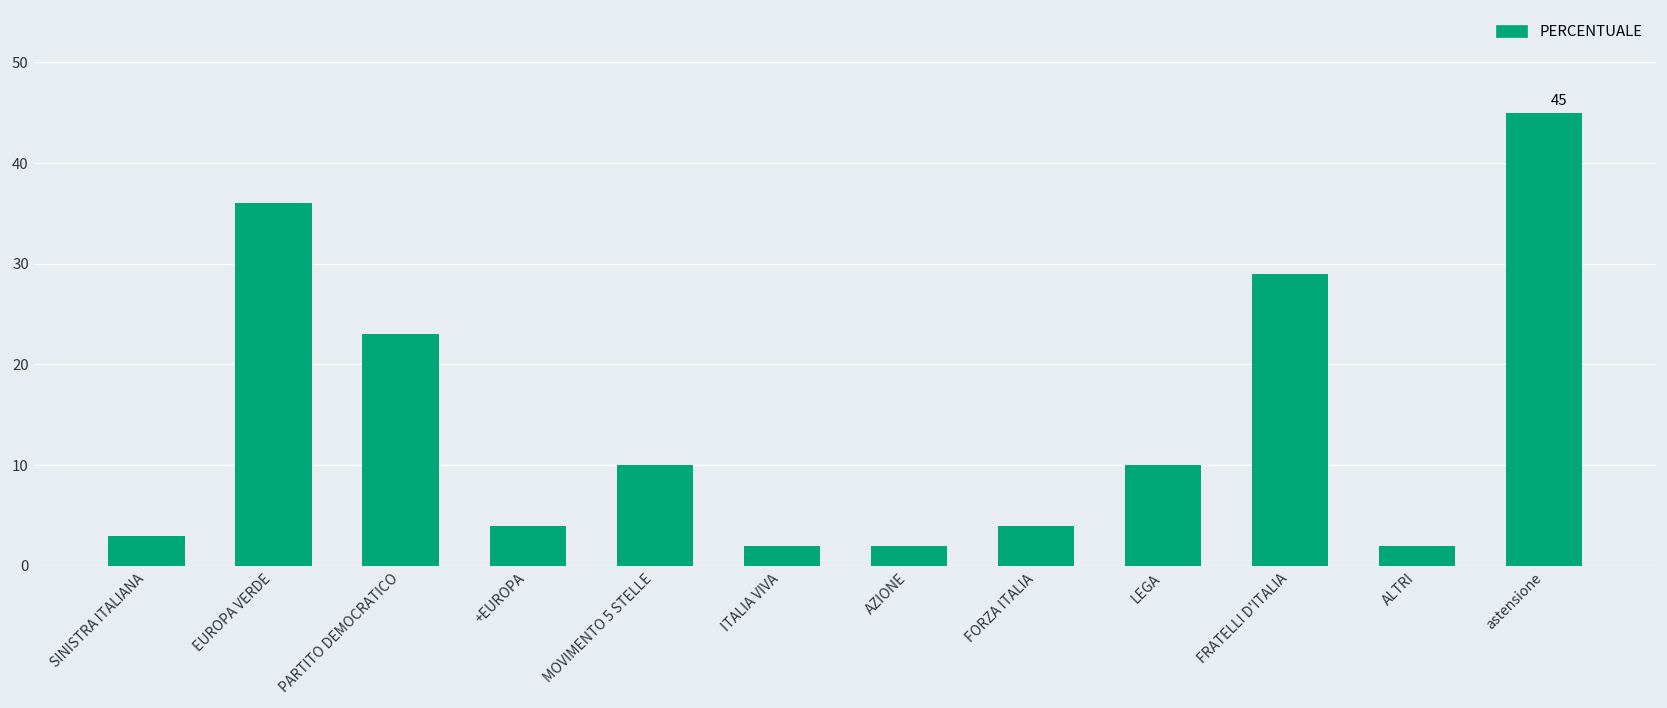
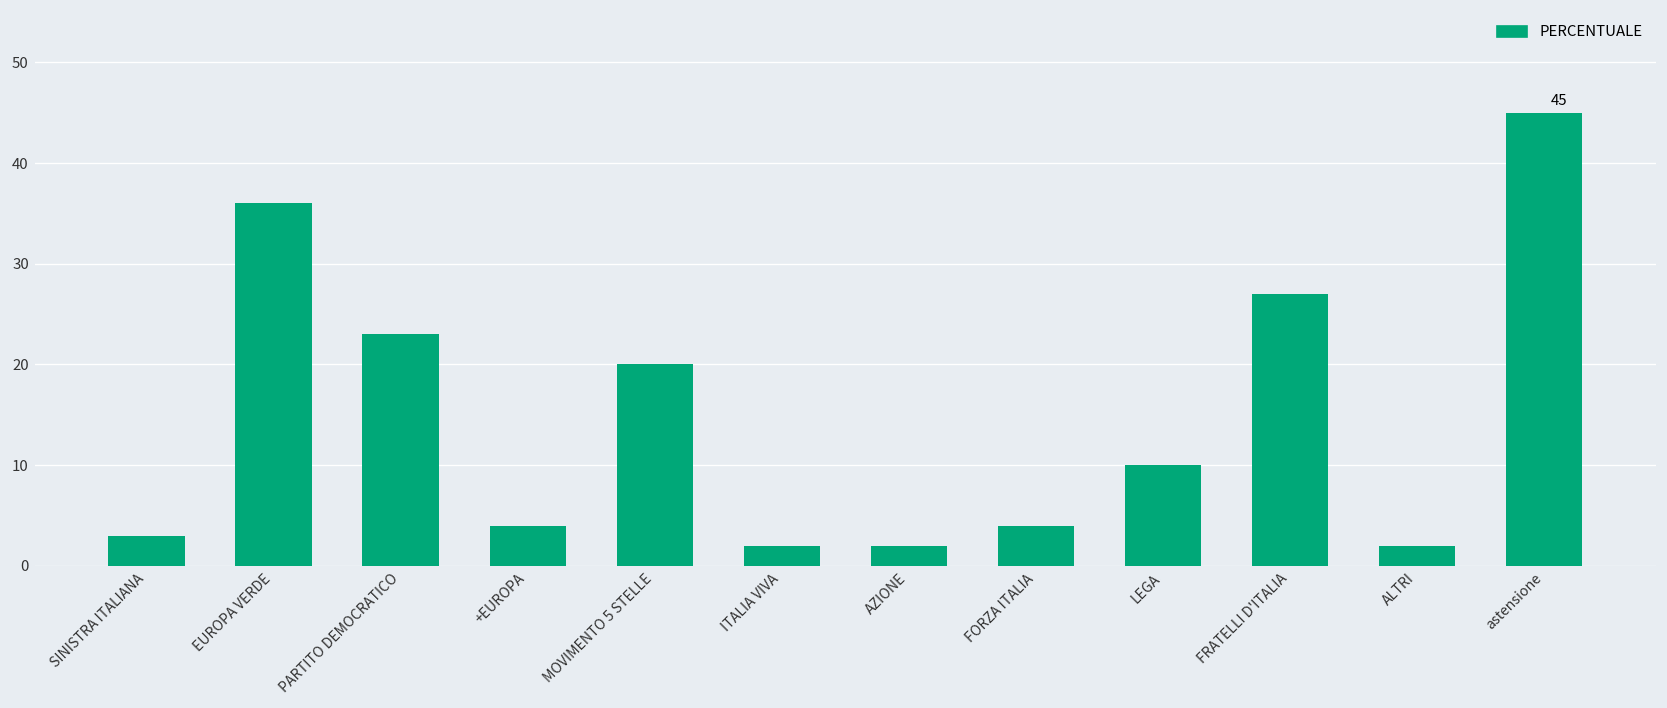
  {
    "SINISTRA ITALIANA": 3,
    "EUROPA VERDE": 36,
    "PARTITO DEMOCRATICO": 23,
    "+EUROPA": 4,
-   "MOVIMENTO 5 STELLE": 10,
+   "MOVIMENTO 5 STELLE": 20,
    "ITALIA VIVA": 2,
    "AZIONE": 2,
    "FORZA ITALIA": 4,
    "LEGA": 10,
-   "FRATELLI D'ITALIA": 29,
+   "FRATELLI D'ITALIA": 27,
    "ALTRI": 2
  }
